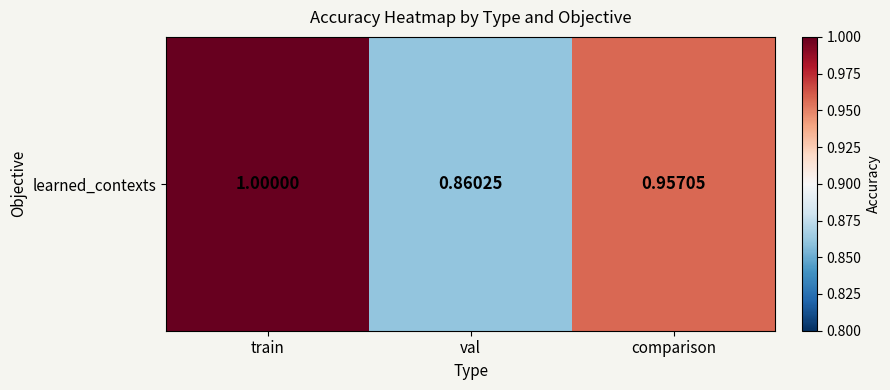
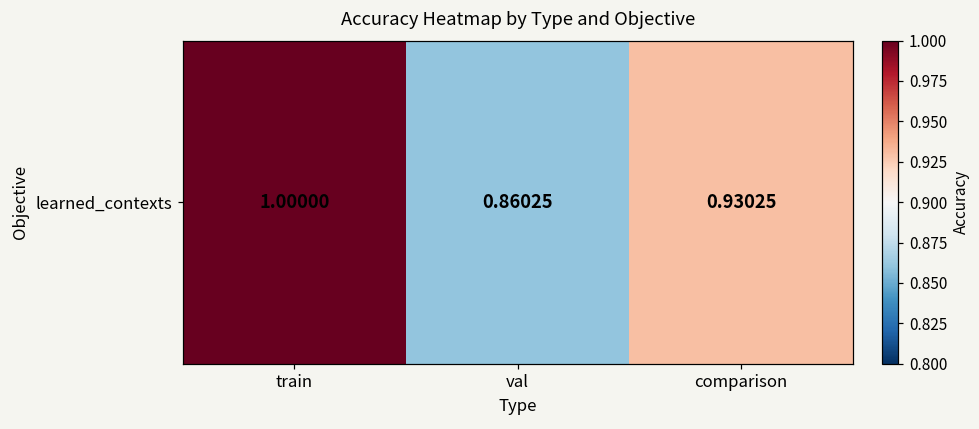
  {
    "learned_contexts": {
      "train": 1.00000,
      "val": 0.86025,
-     "comparison": 0.95705
+     "comparison": 0.93025
    }
  }
